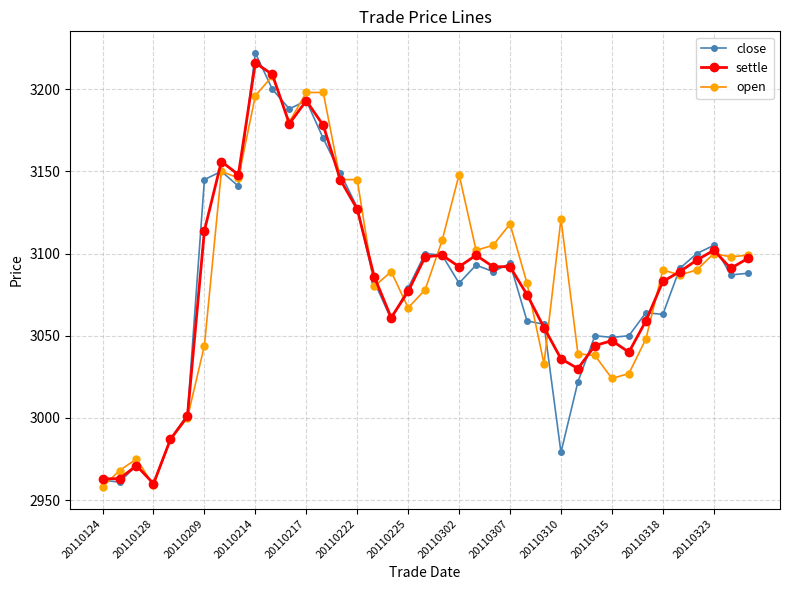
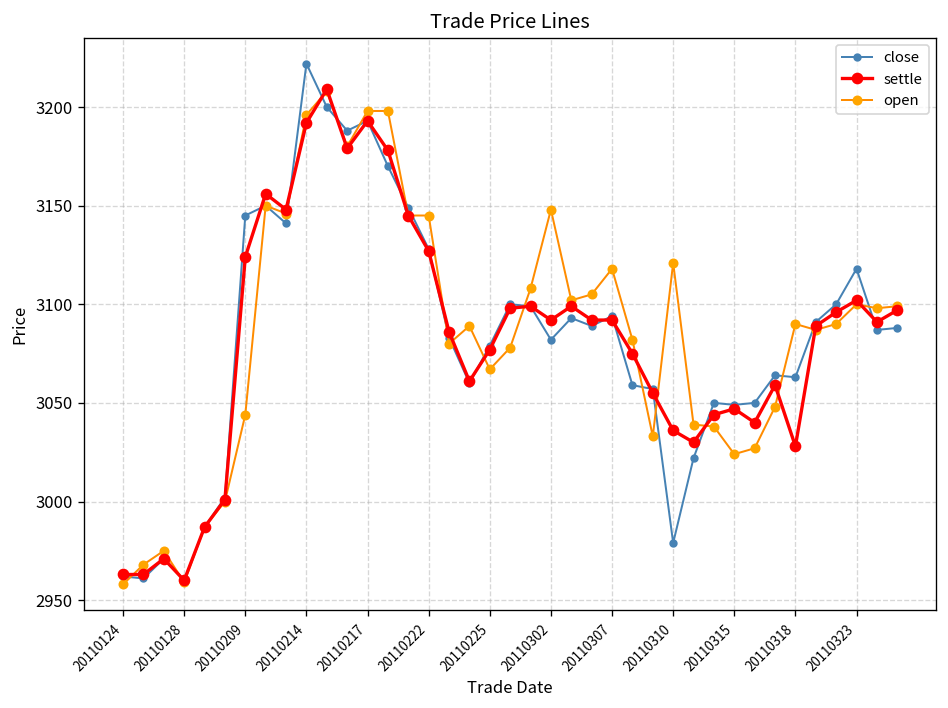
  {
    "close": {
      "20110209": 3145,
      "20110214": 3222,
      "20110225": 3079,
      "20110302": 3082,
      "20110307": 3094,
      "20110310": 2979,
      "20110315": 3049,
      "20110318": 3063,
-     "20110323": 3105
+     "20110323": 3118
    },
    "settle": {
-     "20110209": 3114,
-     "20110214": 3216,
+     "20110209": 3124,
+     "20110214": 3192,
      "20110225": 3077,
      "20110302": 3092,
      "20110307": 3092,
      "20110310": 3036,
      "20110315": 3047,
-     "20110318": 3083,
+     "20110318": 3028,
      "20110323": 3102
    },
    "open": {
      "20110124": 2958,
      "20110209": 3044,
      "20110214": 3196,
      "20110217": 3198,
      "20110222": 3145,
      "20110225": 3067,
      "20110302": 3148,
      "20110307": 3118,
      "20110310": 3121,
      "20110315": 3024,
      "20110318": 3090,
      "20110323": 3100
    }
  }
